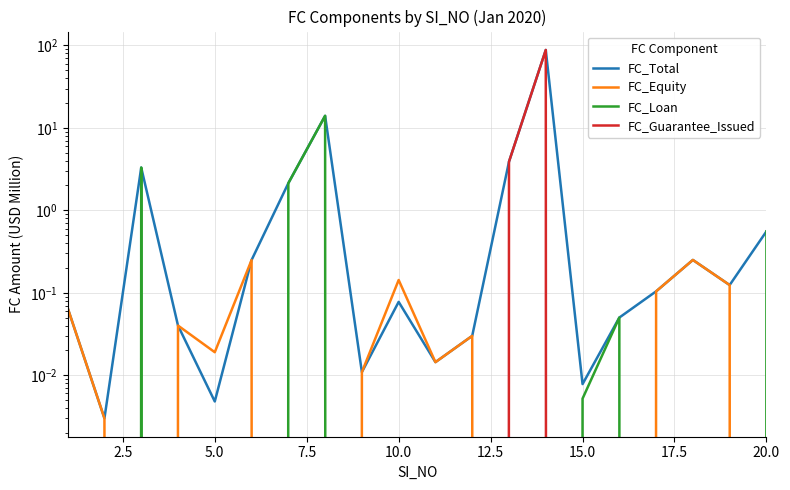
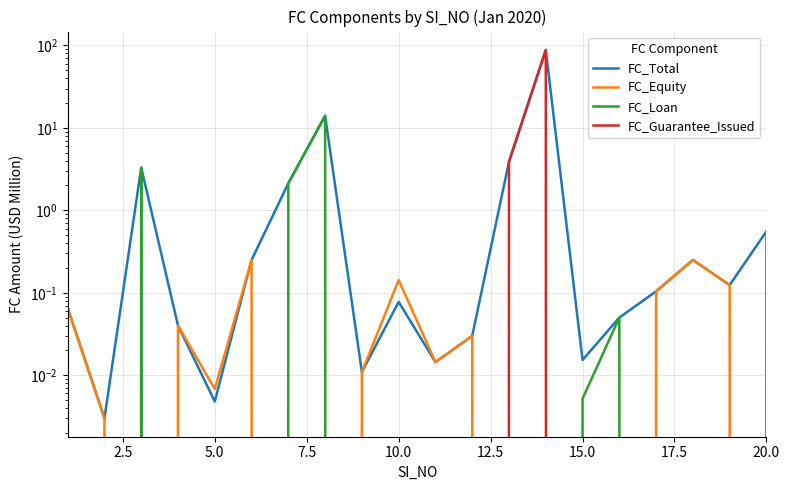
  {
    "FC_Total": {
      "5.0": 0.005,
      "10.0": 0.08,
-     "15.0": 0.008
+     "15.0": 0.015
    },
    "FC_Equity": {
-     "5.0": 0.019,
+     "5.0": 0.007,
      "10.0": 0.14
    },
    "FC_Loan": {
      "15.0": 0.005
    }
  }
